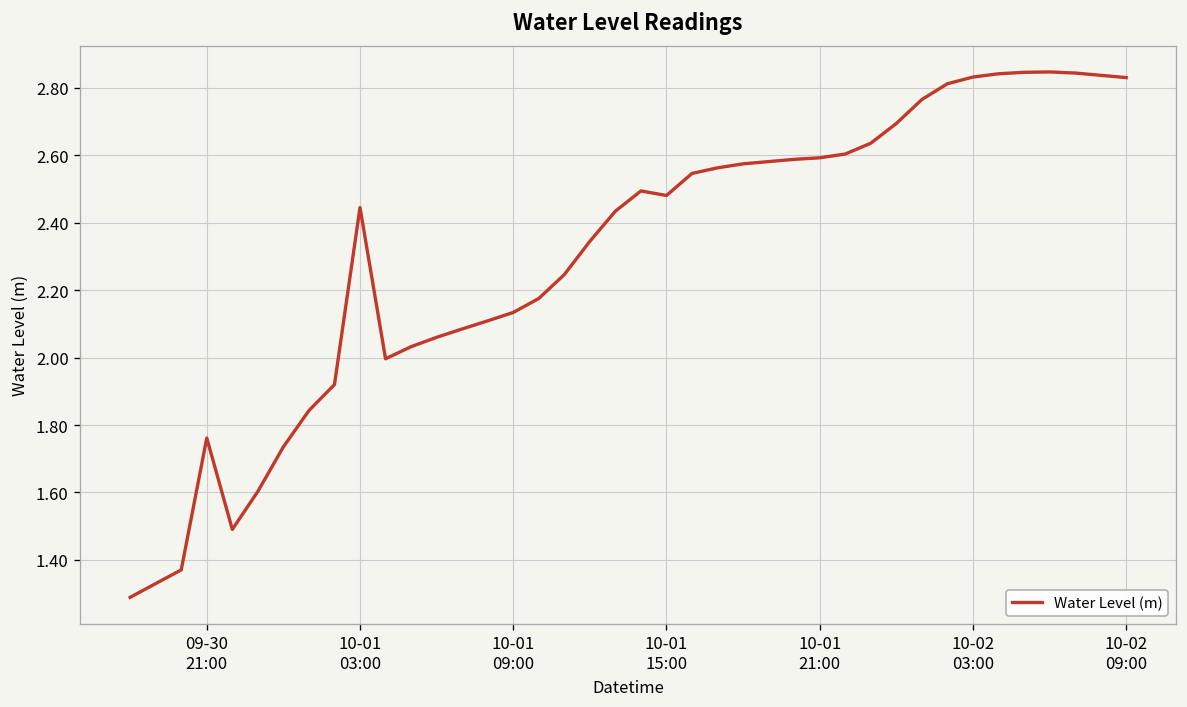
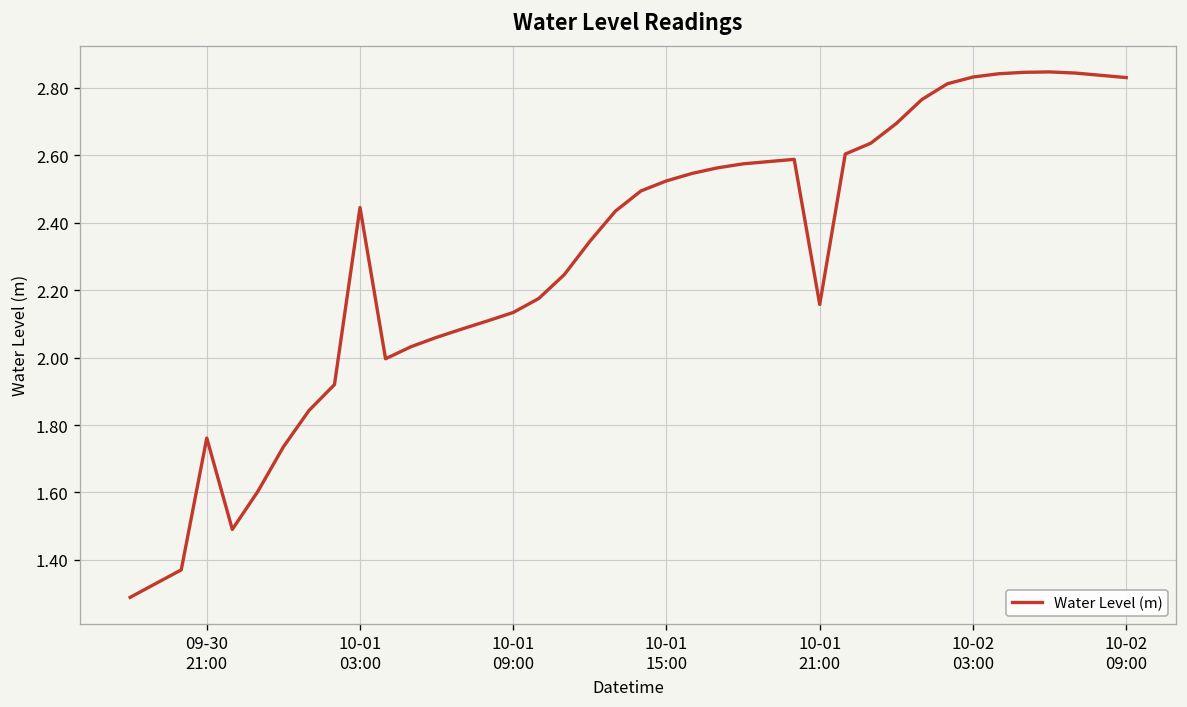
  {
    "09-30 21:00": 1.76,
    "10-01 03:00": 2.44,
    "10-01 09:00": 2.13,
-   "10-01 15:00": 2.48,
-   "10-01 21:00": 2.59,
+   "10-01 15:00": 2.52,
+   "10-01 21:00": 2.16,
    "10-02 03:00": 2.83,
    "10-02 09:00": 2.83
  }
